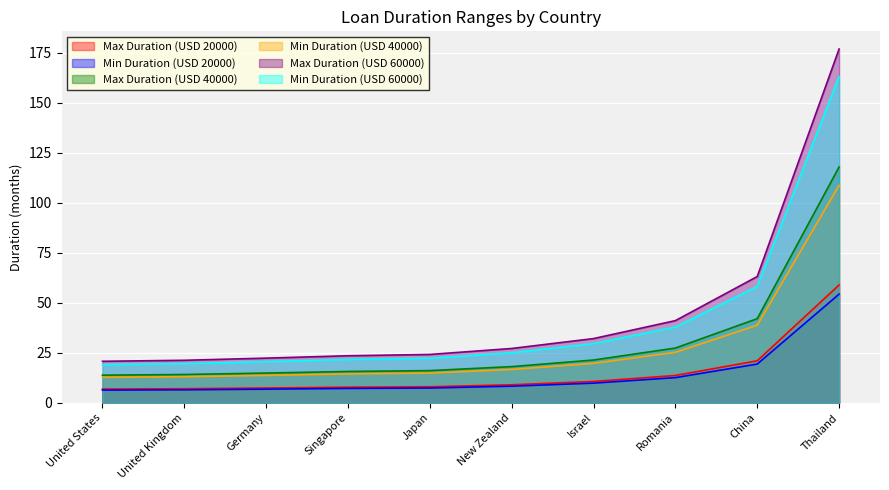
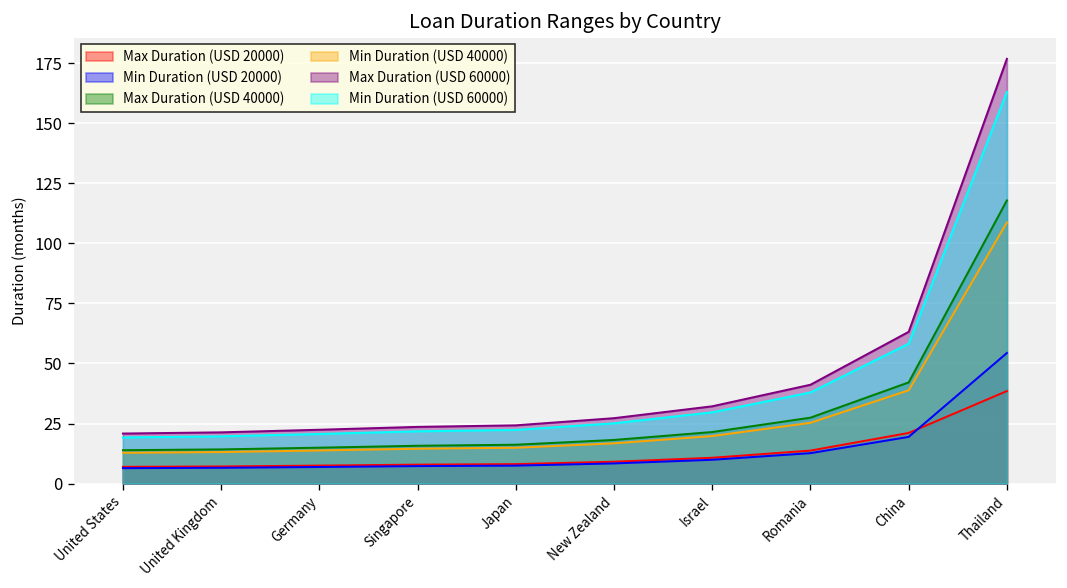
  {
    "Max Duration (USD 20000)": {
      "China": 21,
-     "Thailand": 59
+     "Thailand": 39
    },
    "Min Duration (USD 20000)": {
      "China": 19,
      "Thailand": 54
    },
    "Max Duration (USD 40000)": {
      "New Zealand": 18,
      "Israel": 21,
      "Romania": 27,
      "China": 42,
      "Thailand": 118
    },
    "Min Duration (USD 40000)": {
      "New Zealand": 17,
      "Israel": 20,
      "Romania": 25,
      "China": 39,
      "Thailand": 109
    },
    "Max Duration (USD 60000)": {
      "United States": 21,
      "United Kingdom": 21,
      "Germany": 22,
      "Singapore": 24,
      "Japan": 24,
      "New Zealand": 27,
      "Israel": 32,
      "Romania": 41,
      "China": 63,
      "Thailand": 177
    },
    "Min Duration (USD 60000)": {
      "United States": 19,
      "United Kingdom": 20,
      "Germany": 21,
      "Singapore": 22,
      "Japan": 22,
      "New Zealand": 25,
      "Israel": 30,
      "Romania": 38,
      "China": 58,
      "Thailand": 163
    }
  }
